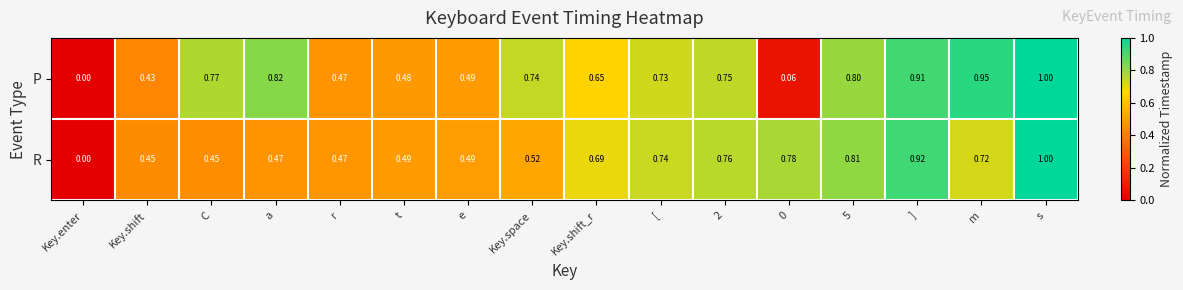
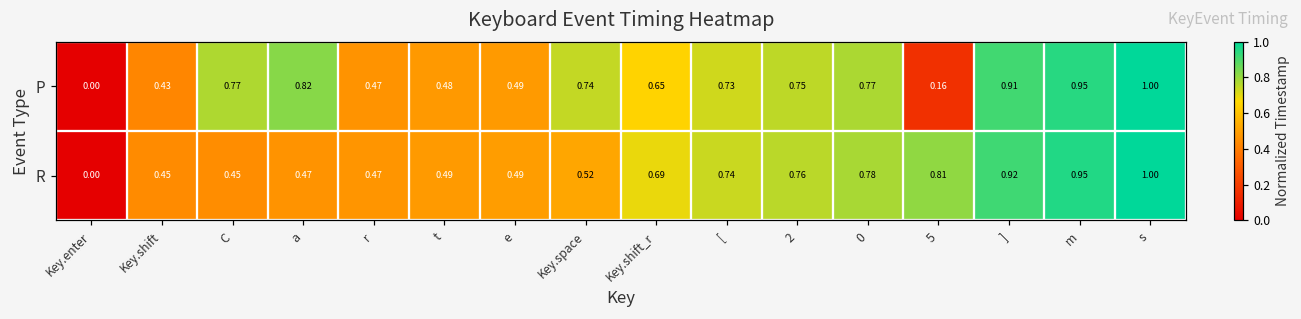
  {
    "P": {
      "Key.enter": 0.00,
      "Key.shift": 0.43,
      "C": 0.77,
      "a": 0.82,
      "r": 0.47,
      "t": 0.48,
      "e": 0.49,
      "Key.space": 0.74,
      "Key.shift_r": 0.65,
      "[": 0.73,
      "2": 0.75,
-     "0": 0.06,
-     "5": 0.80,
+     "0": 0.77,
+     "5": 0.16,
      "]": 0.91,
      "m": 0.95,
      "s": 1.00
    },
    "R": {
      "Key.enter": 0.00,
      "Key.shift": 0.45,
      "C": 0.45,
      "a": 0.47,
      "r": 0.47,
      "t": 0.49,
      "e": 0.49,
      "Key.space": 0.52,
      "Key.shift_r": 0.69,
      "[": 0.74,
      "2": 0.76,
      "0": 0.78,
      "5": 0.81,
      "]": 0.92,
-     "m": 0.72,
+     "m": 0.95,
      "s": 1.00
    }
  }
